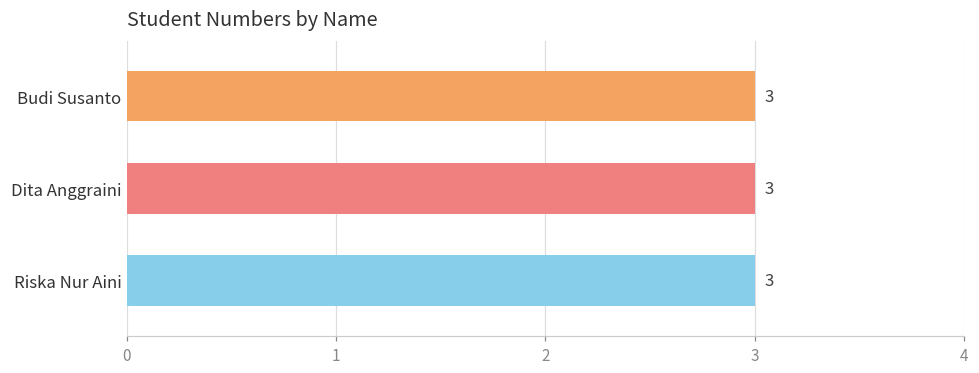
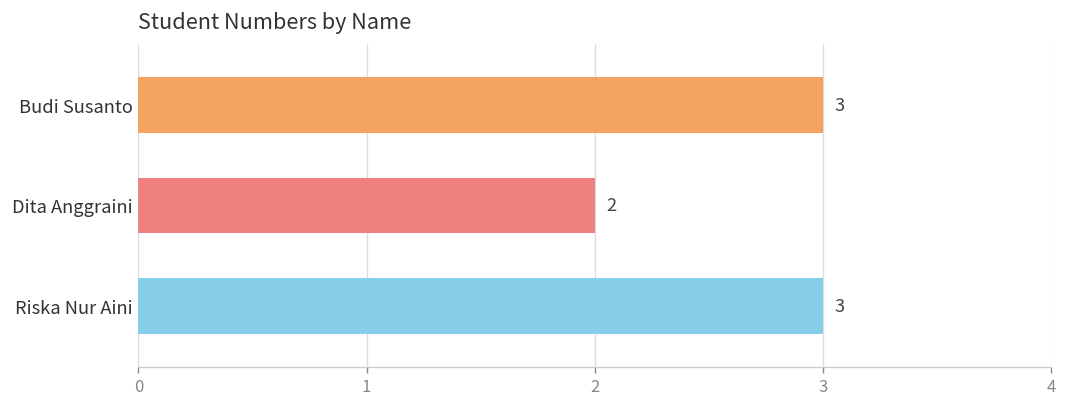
  {
    "Budi Susanto": 3,
-   "Dita Anggraini": 3,
+   "Dita Anggraini": 2,
    "Riska Nur Aini": 3
  }
